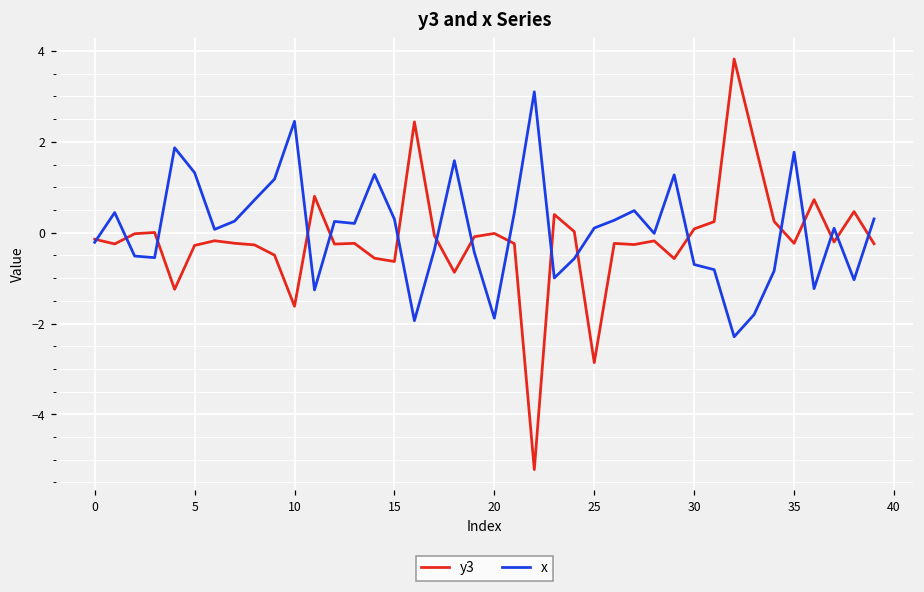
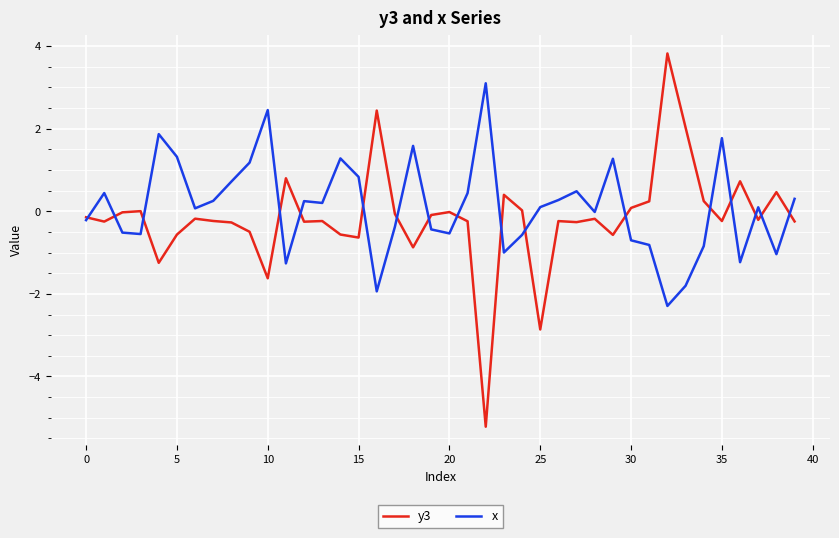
  {
    "y3": {
      "0": -0.1,
-     "5": -0.3,
+     "5": -0.6,
      "10": -1.6,
      "15": -0.6,
      "20": 0.0,
      "25": -2.9,
      "30": 0.1,
      "35": -0.2
    },
    "x": {
      "0": -0.2,
      "5": 1.3,
      "10": 2.5,
-     "15": 0.3,
-     "20": -1.9,
+     "15": 0.8,
+     "20": -0.5,
      "25": 0.1,
      "30": -0.7,
      "35": 1.8
    }
  }
